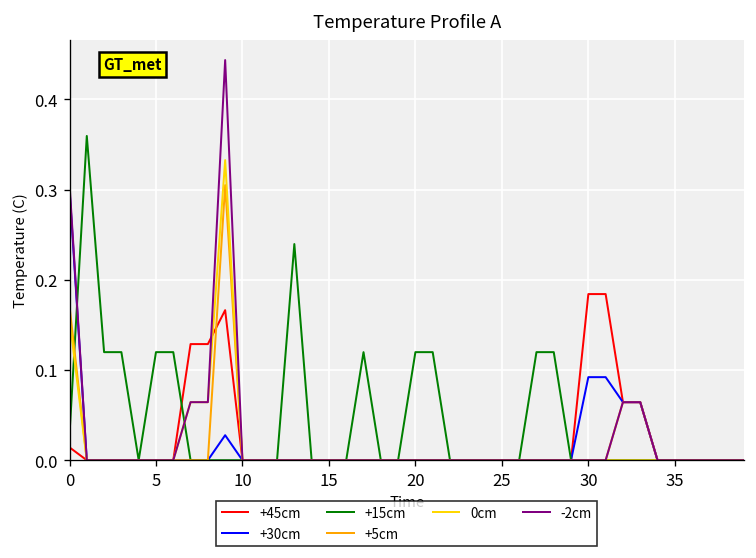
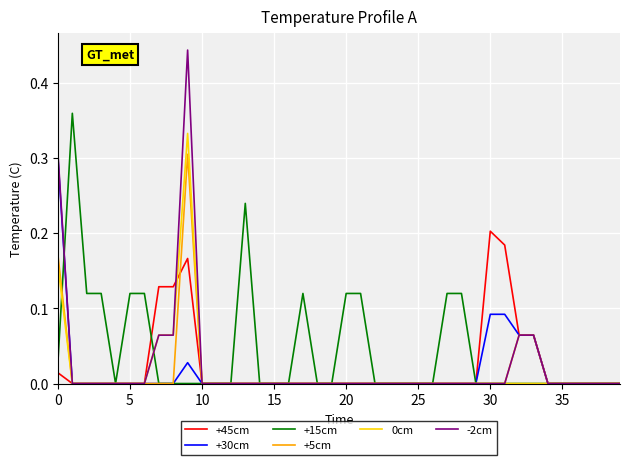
  {
    "+45cm": {
      "0": 0.01,
-     "30": 0.18
+     "30": 0.20
    },
    "+30cm": {
      "0": 0.30,
      "30": 0.09
    },
    "+15cm": {
      "0": 0.03,
      "5": 0.12,
      "20": 0.12
    },
    "-2cm": {
      "0": 0.31
    }
  }
